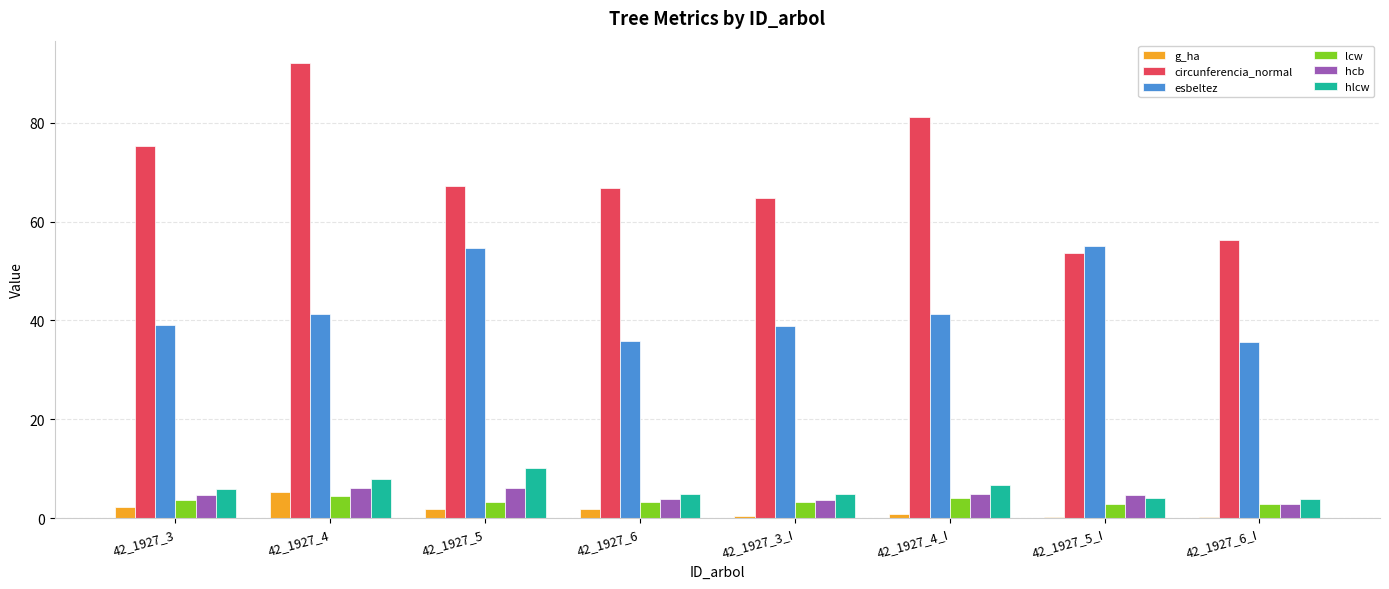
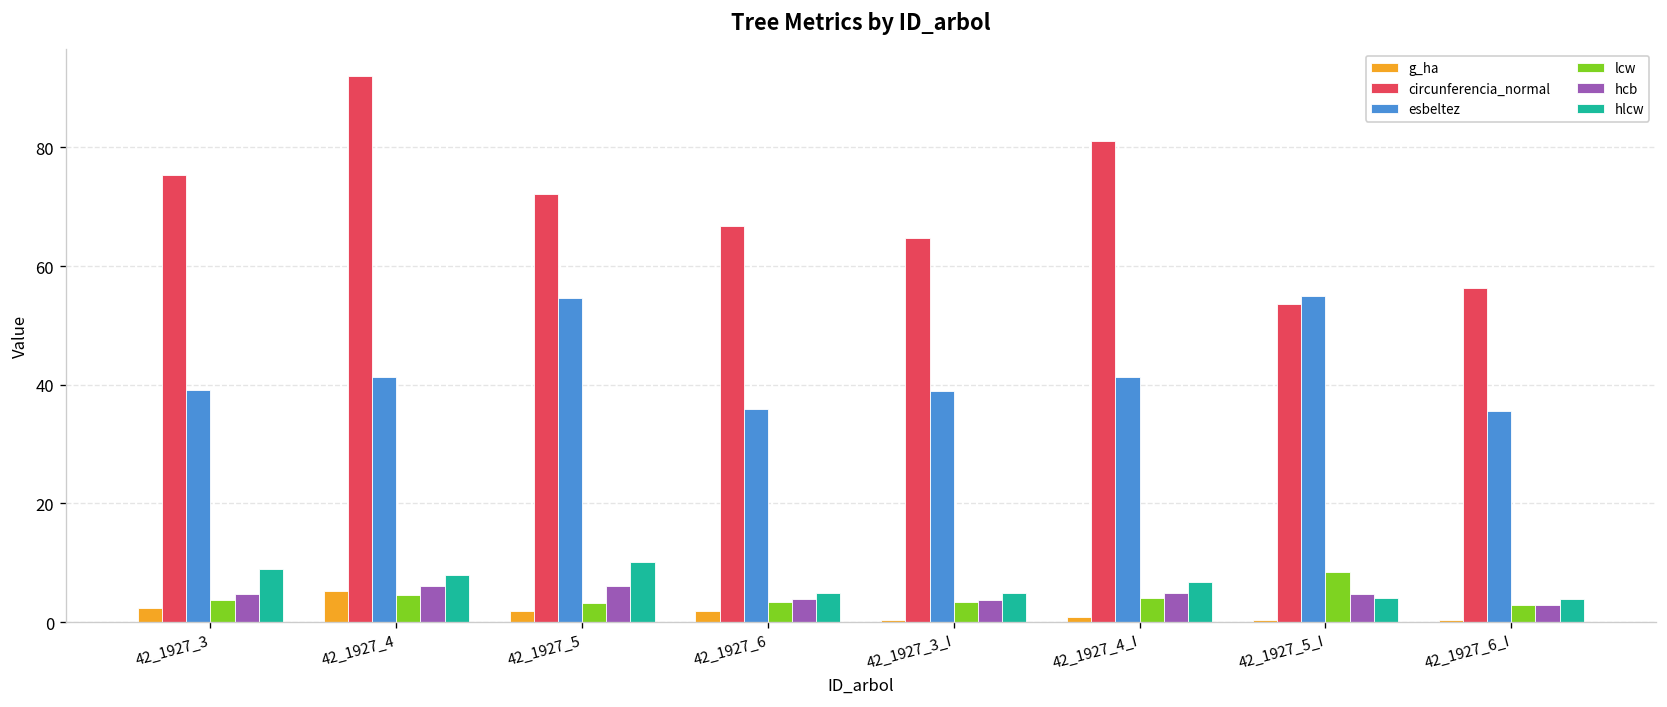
  {
    "g_ha": {
      "42_1927_3": 2,
      "42_1927_4": 5,
      "42_1927_5": 2,
      "42_1927_6": 2,
      "42_1927_4_I": 1
    },
    "circunferencia_normal": {
      "42_1927_3": 75,
      "42_1927_4": 92,
-     "42_1927_5": 67,
+     "42_1927_5": 72,
      "42_1927_6": 67,
      "42_1927_3_I": 65,
      "42_1927_4_I": 81,
      "42_1927_5_I": 54,
      "42_1927_6_I": 56
    },
    "esbeltez": {
      "42_1927_3": 39,
      "42_1927_4": 41,
      "42_1927_5": 55,
      "42_1927_6": 36,
      "42_1927_3_I": 39,
      "42_1927_4_I": 41,
      "42_1927_5_I": 55,
      "42_1927_6_I": 36
    },
    "lcw": {
      "42_1927_3": 4,
      "42_1927_4": 5,
      "42_1927_5": 3,
      "42_1927_6": 3,
      "42_1927_3_I": 3,
      "42_1927_4_I": 4,
-     "42_1927_5_I": 3,
+     "42_1927_5_I": 8,
      "42_1927_6_I": 3
    },
    "hcb": {
      "42_1927_3": 5,
      "42_1927_4": 6,
      "42_1927_5": 6,
      "42_1927_6": 4,
      "42_1927_3_I": 4,
      "42_1927_4_I": 5,
      "42_1927_5_I": 5,
      "42_1927_6_I": 3
    },
    "hlcw": {
-     "42_1927_3": 6,
+     "42_1927_3": 9,
      "42_1927_4": 8,
      "42_1927_5": 10,
      "42_1927_6": 5,
      "42_1927_3_I": 5,
      "42_1927_4_I": 7,
      "42_1927_5_I": 4,
      "42_1927_6_I": 4
    }
  }
